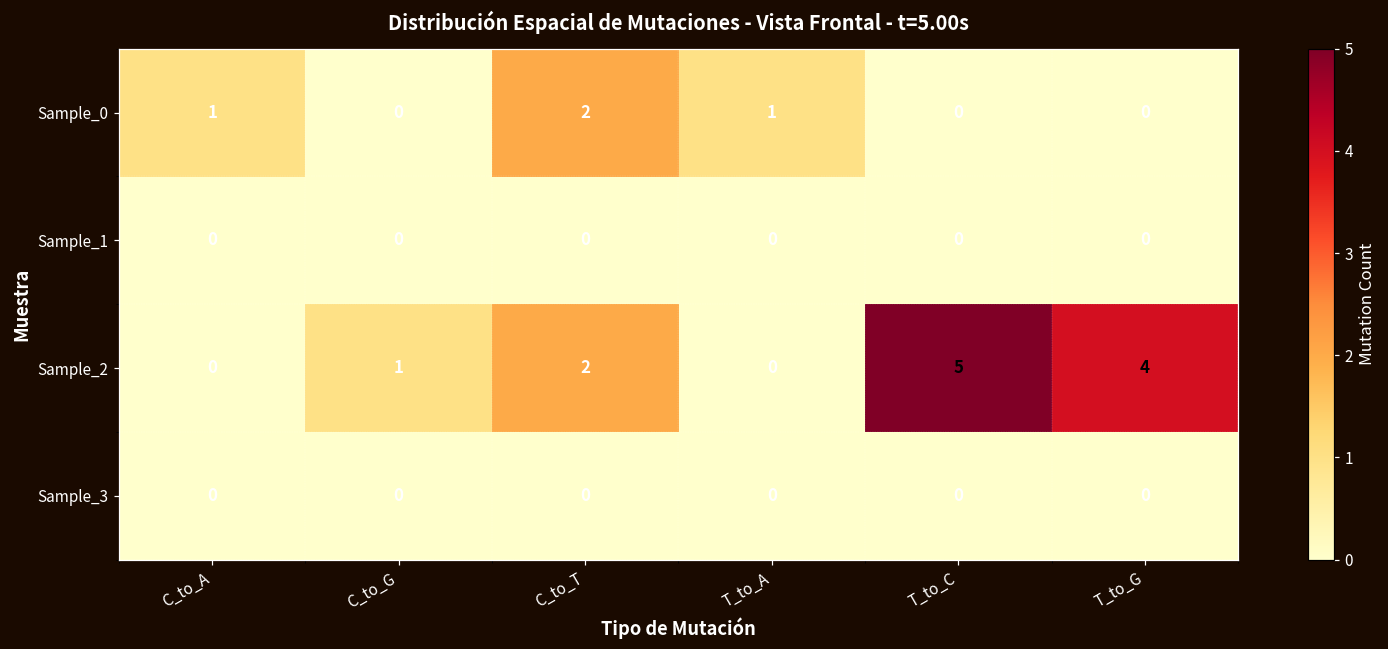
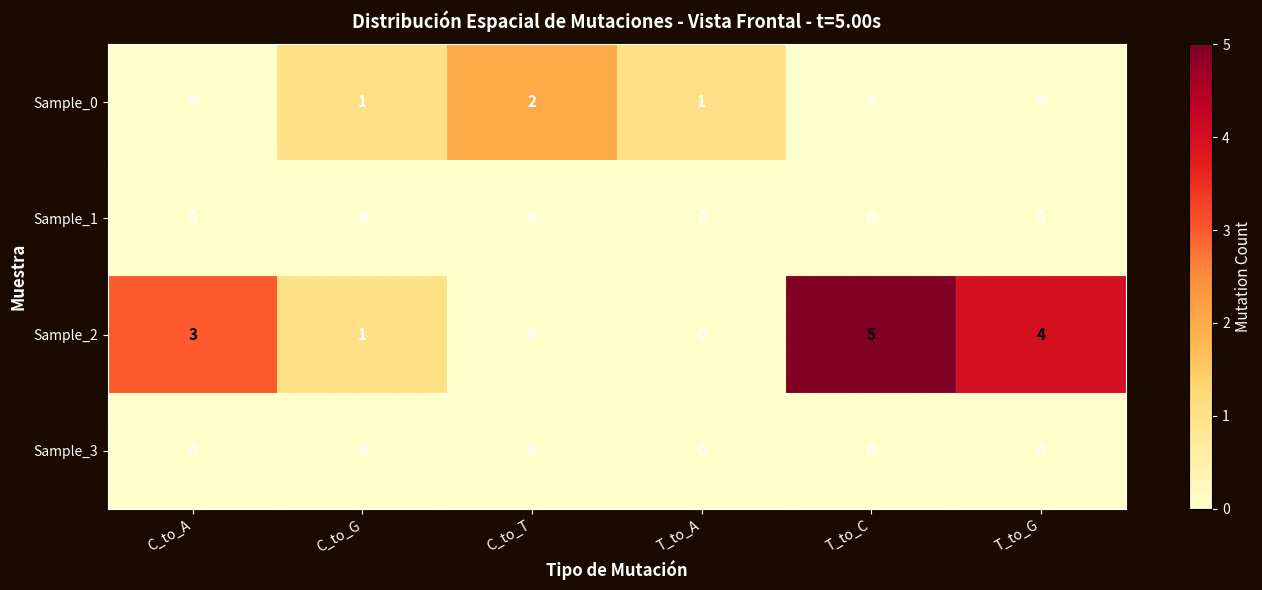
  {
    "Sample_0": {
-     "C_to_A": 1,
-     "C_to_G": 0,
+     "C_to_A": 0,
+     "C_to_G": 1,
      "C_to_T": 2,
      "T_to_A": 1,
      "T_to_C": 0,
      "T_to_G": 0
    },
    "Sample_1": {
      "C_to_A": 0,
      "C_to_G": 0,
      "C_to_T": 0,
      "T_to_A": 0,
      "T_to_C": 0,
      "T_to_G": 0
    },
    "Sample_2": {
-     "C_to_A": 0,
+     "C_to_A": 3,
      "C_to_G": 1,
-     "C_to_T": 2,
+     "C_to_T": 0,
      "T_to_A": 0,
      "T_to_C": 5,
      "T_to_G": 4
    },
    "Sample_3": {
      "C_to_A": 0,
      "C_to_G": 0,
      "C_to_T": 0,
      "T_to_A": 0,
      "T_to_C": 0,
      "T_to_G": 0
    }
  }
